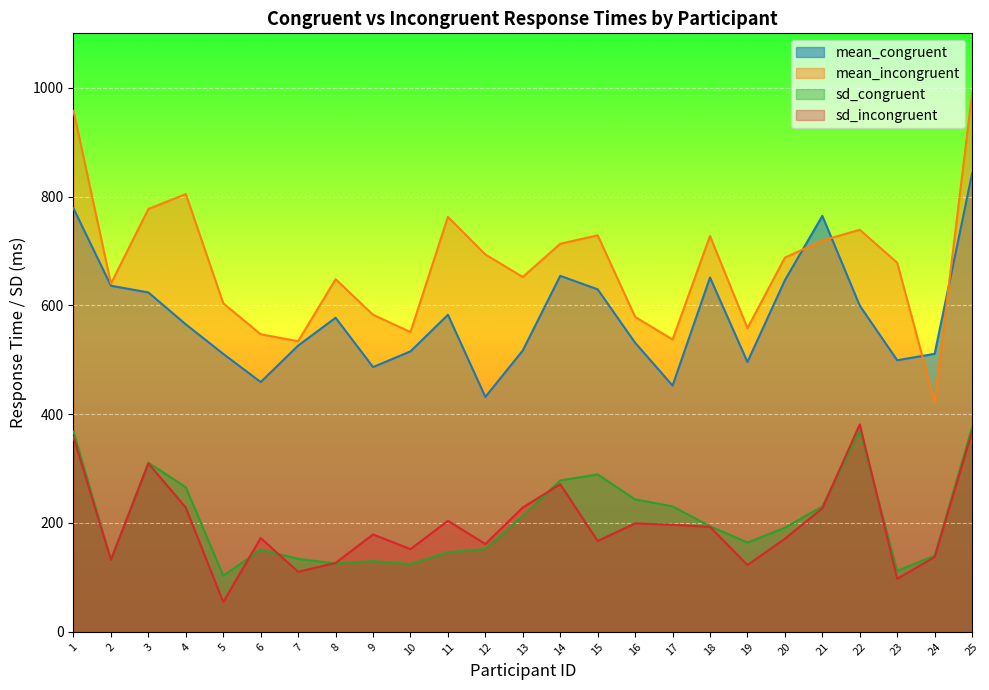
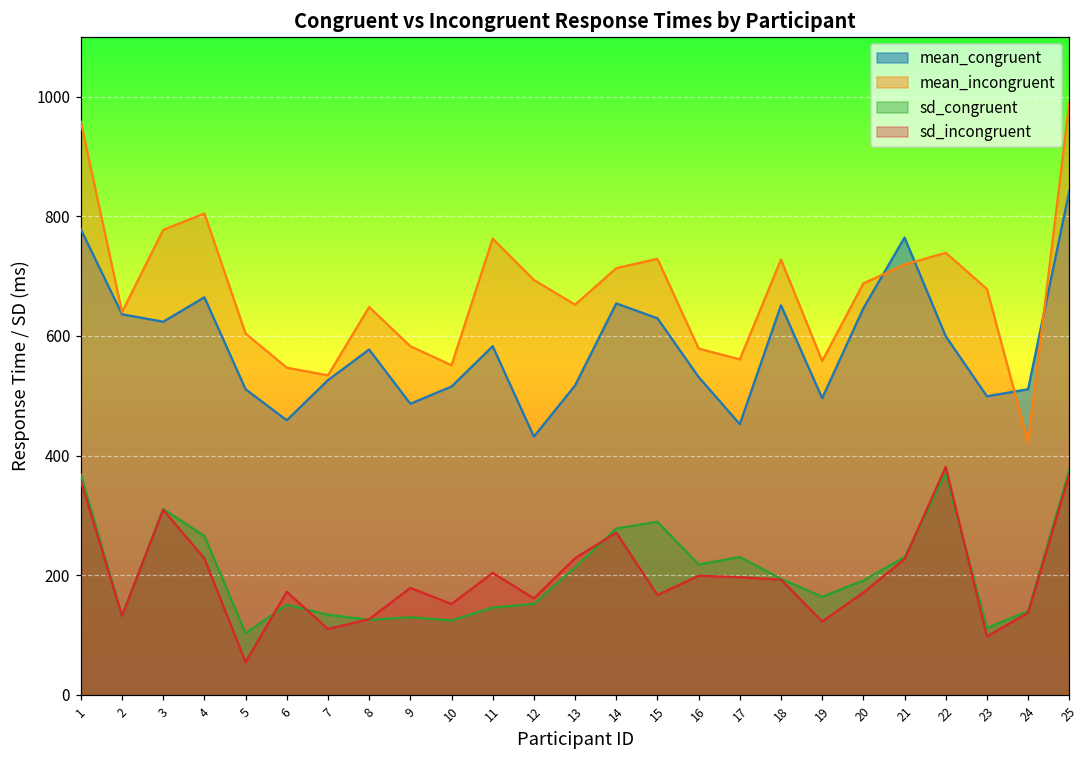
  {
    "mean_congruent": {
      "1": 780,
      "3": 620,
-     "4": 570,
+     "4": 660,
      "5": 510,
      "6": 460,
      "7": 530,
      "8": 580,
      "9": 490,
      "10": 520,
      "11": 580,
      "12": 430,
      "13": 520,
      "14": 650,
      "15": 630,
      "16": 530,
      "17": 450,
      "18": 650,
      "19": 500,
      "20": 650,
      "21": 760,
      "22": 600,
      "23": 500,
      "24": 510,
      "25": 840
    },
    "mean_incongruent": {
      "1": 960,
      "3": 780,
      "4": 800,
      "5": 600,
      "6": 550,
      "7": 530,
      "8": 650,
      "9": 580,
      "10": 550,
      "11": 760,
      "12": 690,
      "13": 650,
      "14": 710,
      "15": 730,
      "16": 580,
-     "17": 540,
+     "17": 560,
      "18": 730,
      "19": 560,
      "20": 690,
      "21": 720,
      "22": 740,
      "23": 680,
      "24": 420,
      "25": 990
    },
    "sd_congruent": {
      "1": 370,
      "4": 270,
      "5": 100,
      "6": 150,
      "7": 130,
      "9": 130,
      "10": 120,
      "11": 150,
      "12": 150,
      "13": 210,
      "14": 280,
      "15": 290,
-     "16": 240,
+     "16": 220,
      "17": 230,
      "19": 160,
      "20": 190,
      "22": 370,
      "23": 110,
      "25": 380
    },
    "sd_incongruent": {
      "1": 360,
      "4": 230,
      "5": 50,
      "6": 170,
      "7": 110,
      "9": 180,
      "10": 150,
      "11": 200,
      "12": 160,
      "13": 230,
      "14": 270,
      "15": 170,
      "16": 200,
      "17": 200,
      "19": 120,
      "20": 170,
      "22": 380,
      "23": 100,
      "25": 370
    }
  }
